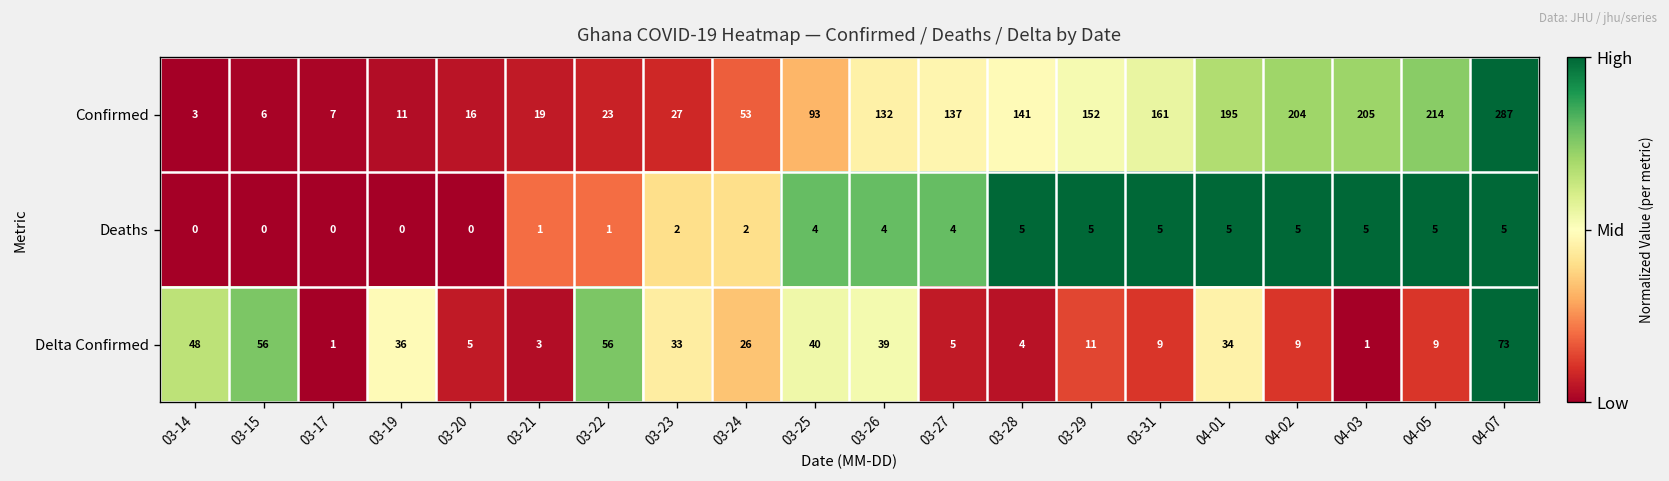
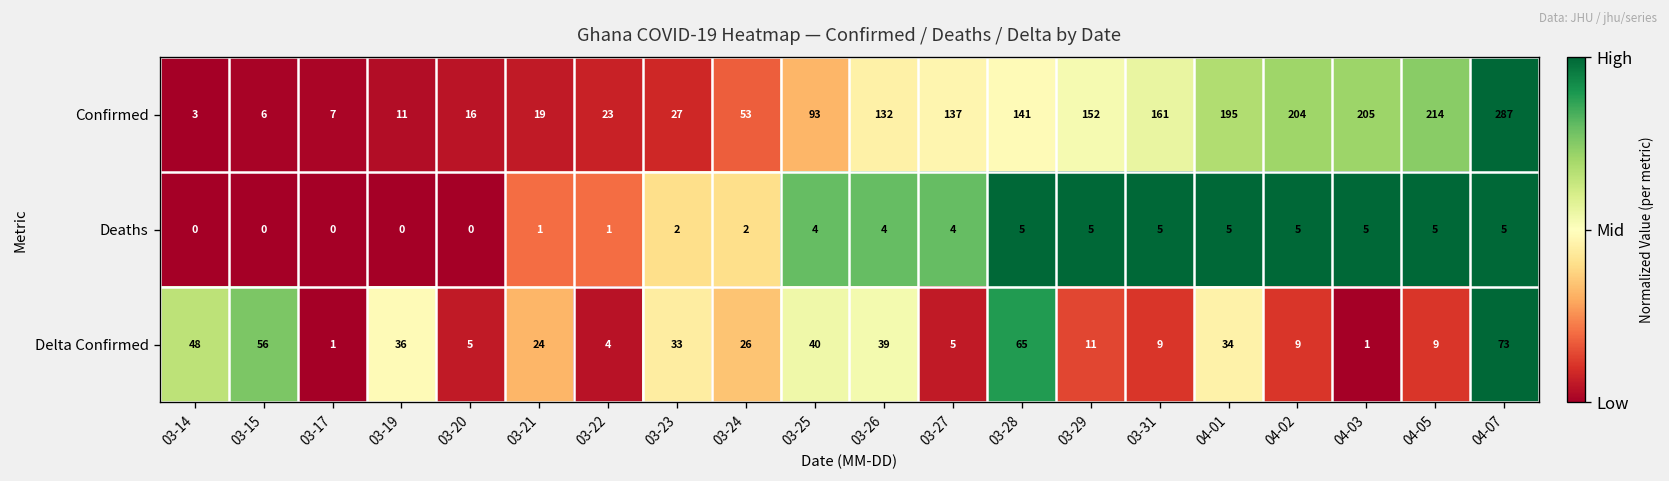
  {
    "Confirmed": {
      "03-14": 3,
      "03-15": 6,
      "03-17": 7,
      "03-19": 11,
      "03-20": 16,
      "03-21": 19,
      "03-22": 23,
      "03-23": 27,
      "03-24": 53,
      "03-25": 93,
      "03-26": 132,
      "03-27": 137,
      "03-28": 141,
      "03-29": 152,
      "03-31": 161,
      "04-01": 195,
      "04-02": 204,
      "04-03": 205,
      "04-05": 214,
      "04-07": 287
    },
    "Deaths": {
      "03-14": 0,
      "03-15": 0,
      "03-17": 0,
      "03-19": 0,
      "03-20": 0,
      "03-21": 1,
      "03-22": 1,
      "03-23": 2,
      "03-24": 2,
      "03-25": 4,
      "03-26": 4,
      "03-27": 4,
      "03-28": 5,
      "03-29": 5,
      "03-31": 5,
      "04-01": 5,
      "04-02": 5,
      "04-03": 5,
      "04-05": 5,
      "04-07": 5
    },
    "Delta Confirmed": {
      "03-14": 48,
      "03-15": 56,
      "03-17": 1,
      "03-19": 36,
      "03-20": 5,
-     "03-21": 3,
-     "03-22": 56,
+     "03-21": 24,
+     "03-22": 4,
      "03-23": 33,
      "03-24": 26,
      "03-25": 40,
      "03-26": 39,
      "03-27": 5,
-     "03-28": 4,
+     "03-28": 65,
      "03-29": 11,
      "03-31": 9,
      "04-01": 34,
      "04-02": 9,
      "04-03": 1,
      "04-05": 9,
      "04-07": 73
    }
  }
